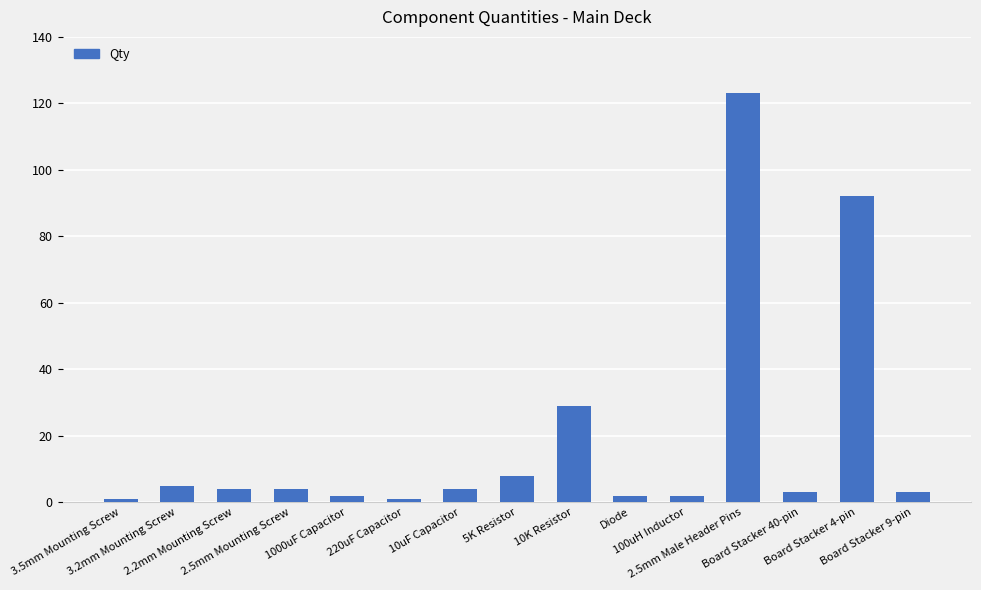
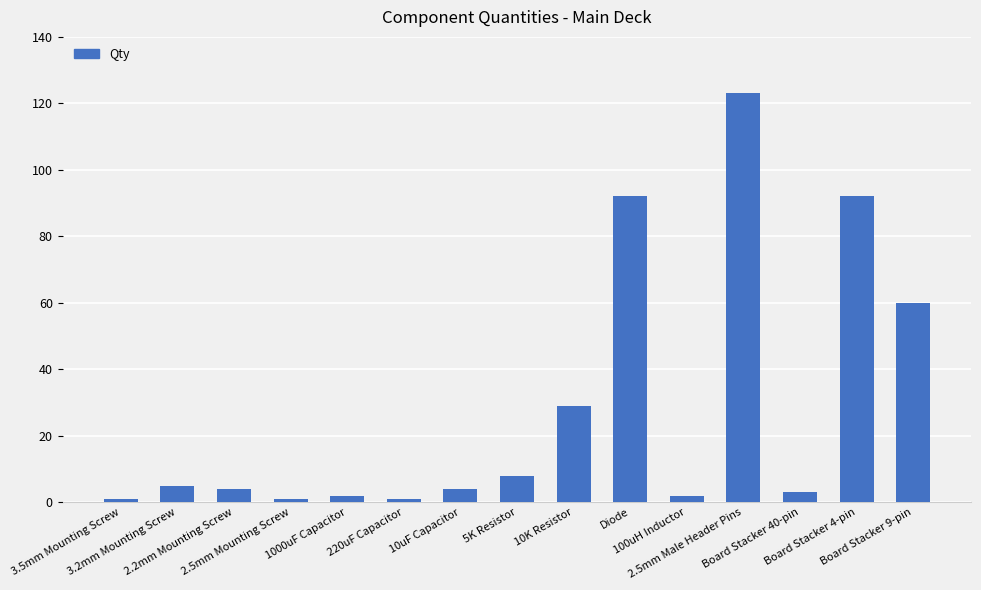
  {
    "3.5mm Mounting Screw": 1,
    "3.2mm Mounting Screw": 5,
    "2.2mm Mounting Screw": 4,
-   "2.5mm Mounting Screw": 4,
+   "2.5mm Mounting Screw": 1,
    "1000uF Capacitor": 2,
    "220uF Capacitor": 1,
    "10uF Capacitor": 4,
    "5K Resistor": 8,
    "10K Resistor": 29,
-   "Diode": 2,
+   "Diode": 92,
    "100uH Inductor": 2,
    "2.5mm Male Header Pins": 123,
    "Board Stacker 40-pin": 3,
    "Board Stacker 4-pin": 92,
-   "Board Stacker 9-pin": 3
+   "Board Stacker 9-pin": 60
  }
